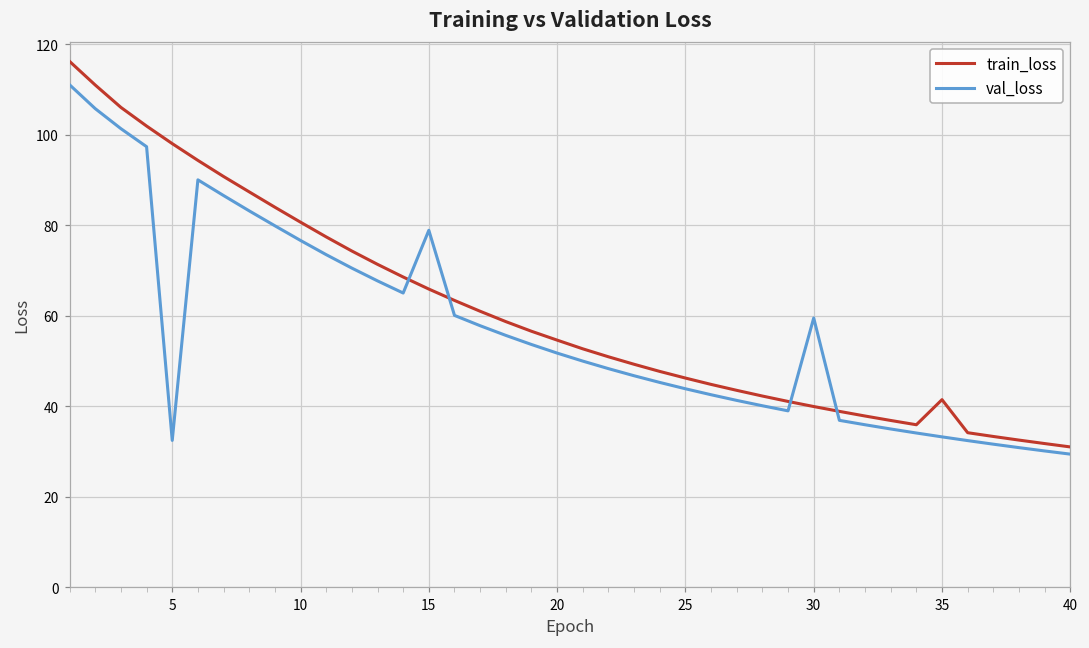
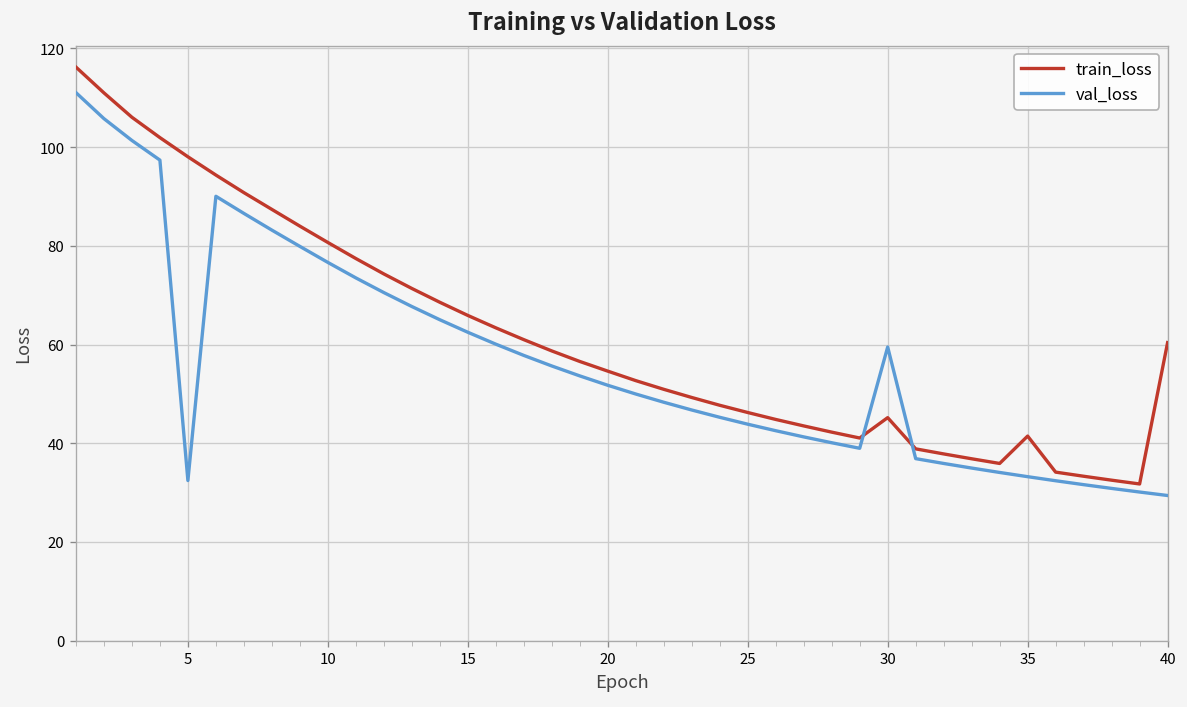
  {
    "train_loss": {
      "5": 98,
      "10": 81,
      "15": 66,
      "20": 55,
      "25": 46,
-     "30": 40,
+     "30": 45,
      "35": 41,
-     "40": 31
+     "40": 60
    },
    "val_loss": {
      "5": 32,
      "10": 77,
-     "15": 79,
+     "15": 62,
      "20": 52,
      "25": 44,
      "30": 60,
      "35": 33,
      "40": 29
    }
  }
